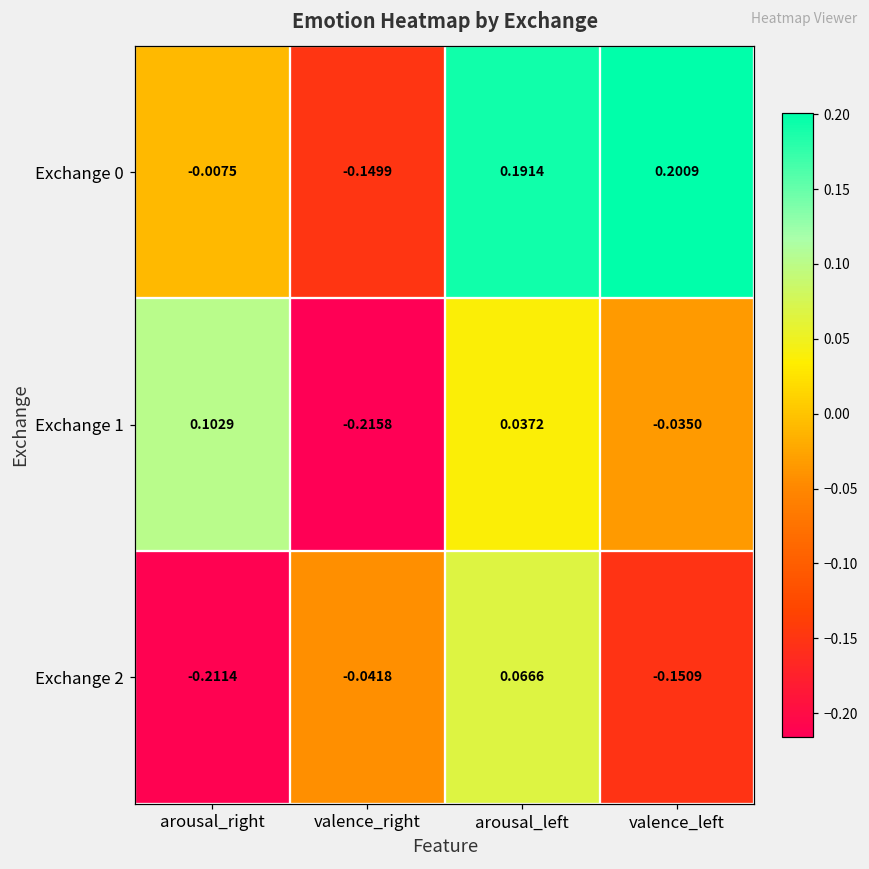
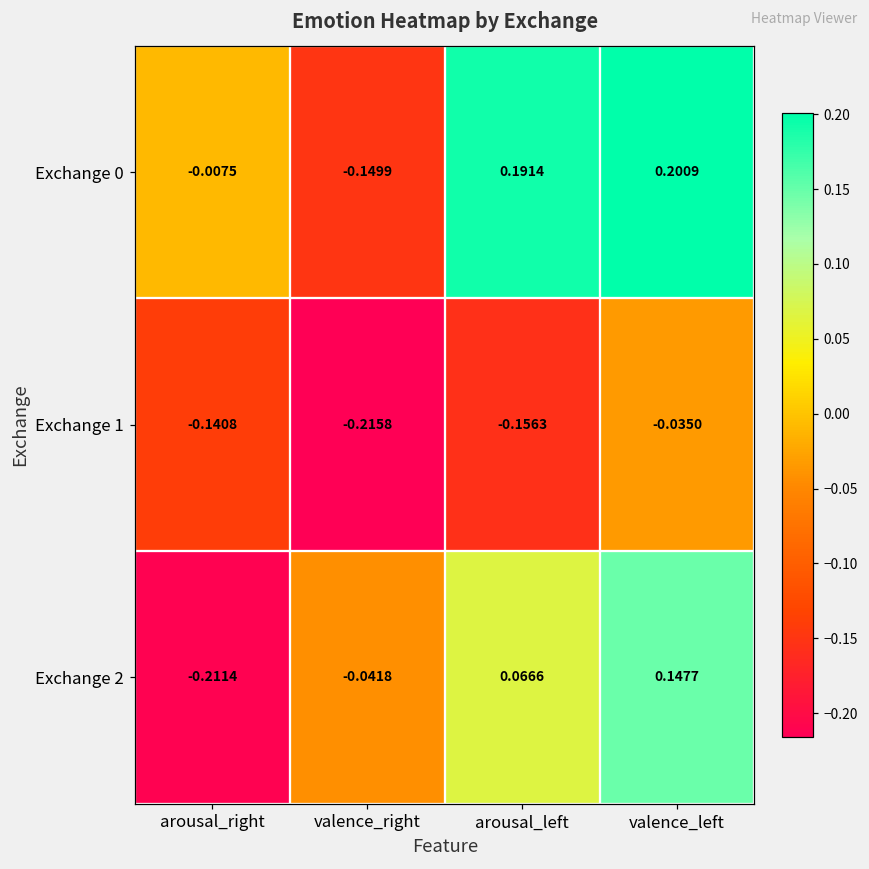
  {
    "Exchange 0": {
      "arousal_right": -0.0075,
      "valence_right": -0.1499,
      "arousal_left": 0.1914,
      "valence_left": 0.2009
    },
    "Exchange 1": {
-     "arousal_right": 0.1029,
+     "arousal_right": -0.1408,
      "valence_right": -0.2158,
-     "arousal_left": 0.0372,
+     "arousal_left": -0.1563,
      "valence_left": -0.0350
    },
    "Exchange 2": {
      "arousal_right": -0.2114,
      "valence_right": -0.0418,
      "arousal_left": 0.0666,
-     "valence_left": -0.1509
+     "valence_left": 0.1477
    }
  }
